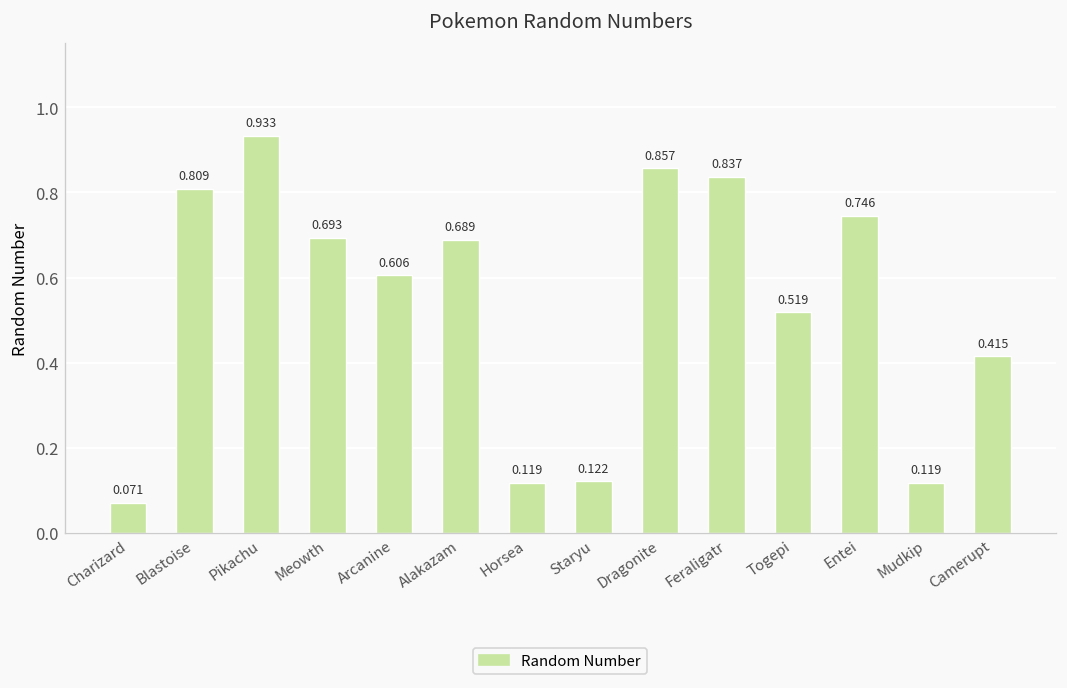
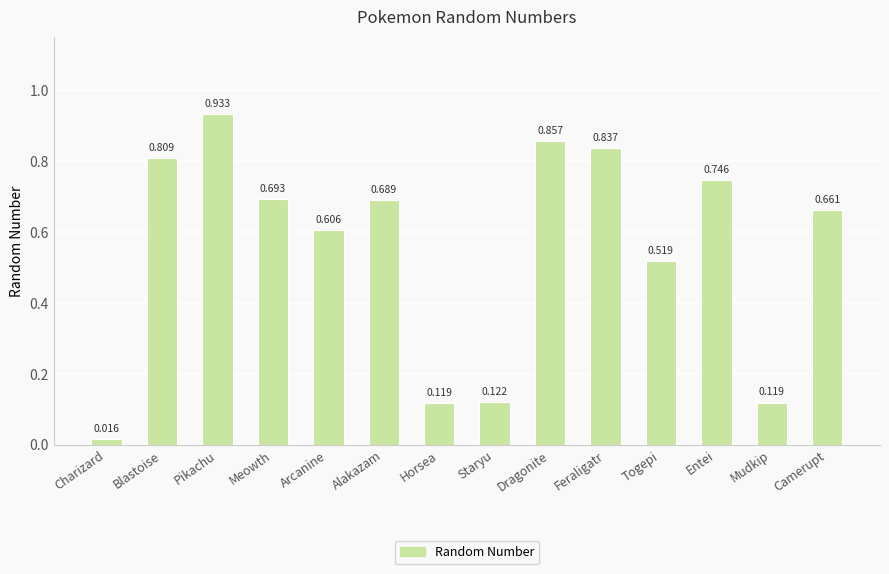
  {
-   "Charizard": 0.071,
+   "Charizard": 0.016,
    "Blastoise": 0.809,
    "Pikachu": 0.933,
    "Meowth": 0.693,
    "Arcanine": 0.606,
    "Alakazam": 0.689,
    "Horsea": 0.119,
    "Staryu": 0.122,
    "Dragonite": 0.857,
    "Feraligatr": 0.837,
    "Togepi": 0.519,
    "Entei": 0.746,
    "Mudkip": 0.119,
-   "Camerupt": 0.415
+   "Camerupt": 0.661
  }
